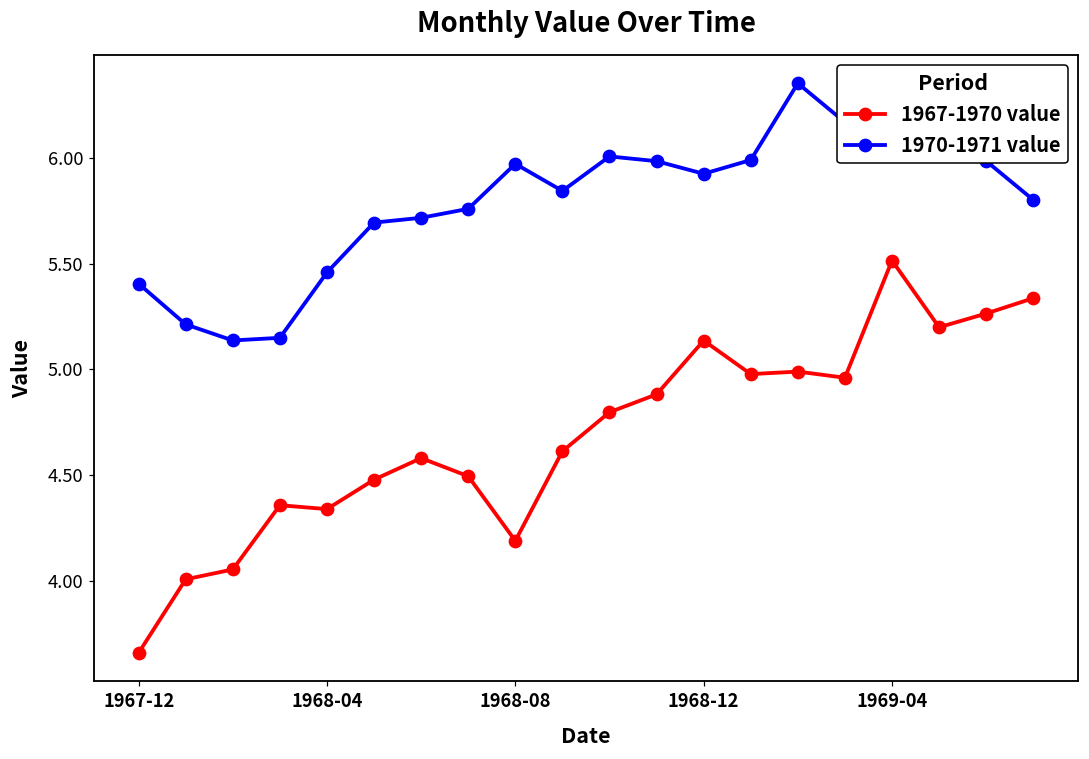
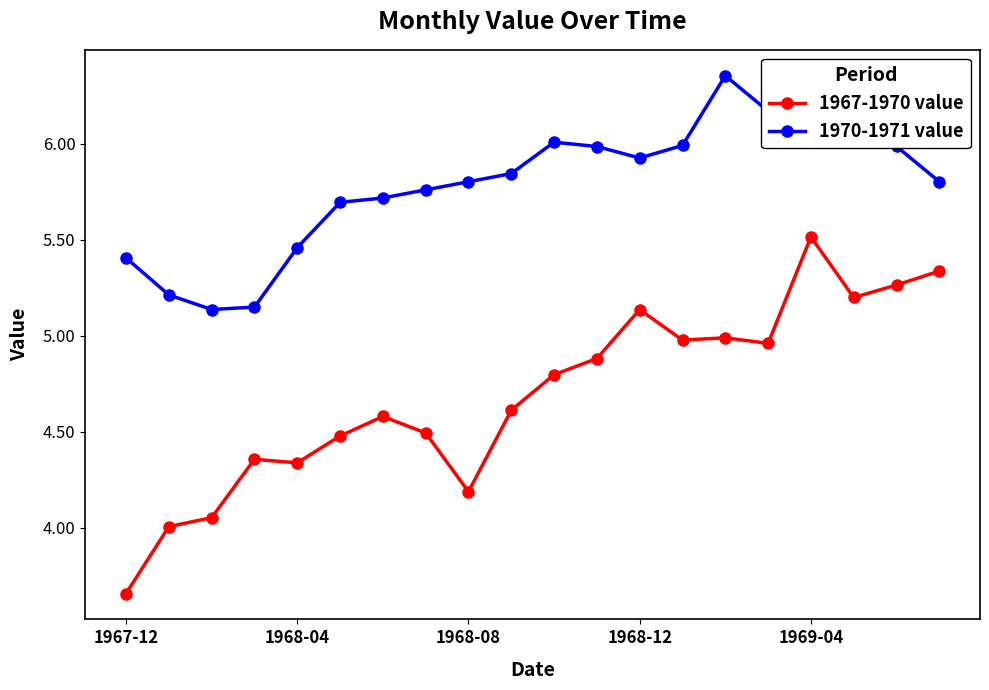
  {
    "1967-1970 value": {
      "1967-12": 3.66,
      "1968-04": 4.34,
      "1968-08": 4.19,
      "1968-12": 5.14,
      "1969-04": 5.52
    },
    "1970-1971 value": {
      "1967-12": 5.41,
      "1968-04": 5.46,
-     "1968-08": 5.97,
+     "1968-08": 5.80,
      "1968-12": 5.93
    }
  }
